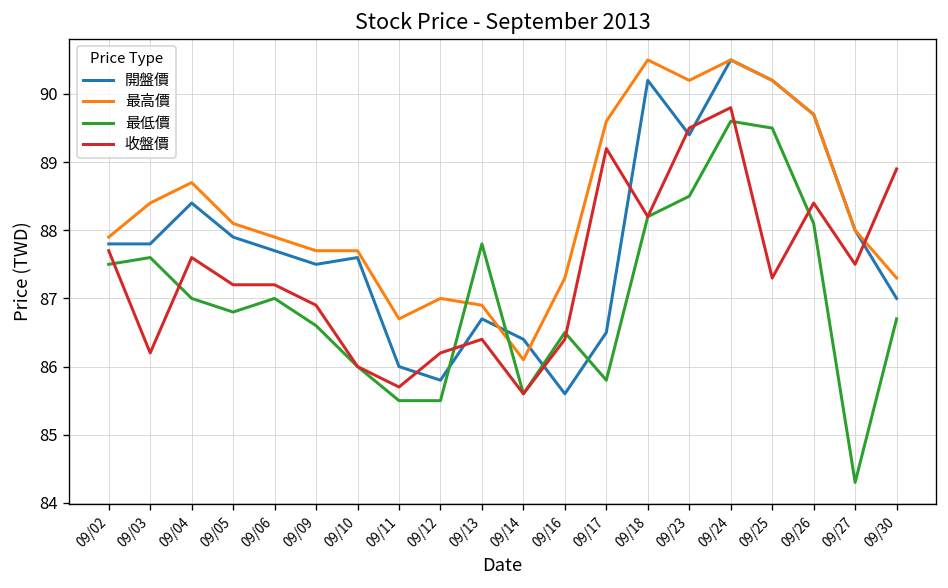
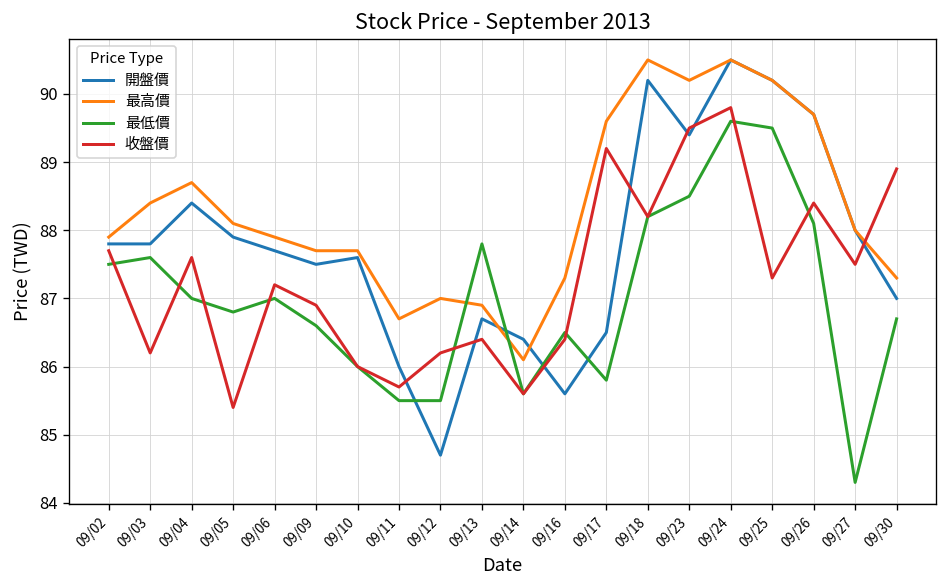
  {
    "開盤價": {
      "09/02": 87.8,
      "09/03": 87.8,
      "09/04": 88.4,
      "09/05": 87.9,
      "09/06": 87.7,
      "09/09": 87.5,
      "09/10": 87.6,
      "09/11": 86.0,
-     "09/12": 85.8,
+     "09/12": 84.7,
      "09/13": 86.7,
      "09/14": 86.4,
      "09/16": 85.6,
      "09/17": 86.5,
      "09/18": 90.2,
      "09/23": 89.4,
      "09/30": 87.0
    },
    "最高價": {
      "09/02": 87.9,
      "09/03": 88.4,
      "09/04": 88.7,
      "09/05": 88.1,
      "09/06": 87.9,
      "09/09": 87.7,
      "09/10": 87.7,
      "09/11": 86.7,
      "09/12": 87.0,
      "09/13": 86.9,
      "09/14": 86.1,
      "09/16": 87.3,
      "09/17": 89.6,
      "09/18": 90.5,
      "09/23": 90.2,
      "09/30": 87.3
    },
    "最低價": {
      "09/02": 87.5,
      "09/03": 87.6,
      "09/04": 87.0,
      "09/05": 86.8,
      "09/06": 87.0,
      "09/09": 86.6,
      "09/11": 85.5,
      "09/12": 85.5,
      "09/13": 87.8,
      "09/16": 86.5,
      "09/17": 85.8,
      "09/23": 88.5,
      "09/24": 89.6,
      "09/25": 89.5,
      "09/26": 88.1,
      "09/27": 84.3,
      "09/30": 86.7
    },
    "收盤價": {
      "09/02": 87.7,
      "09/03": 86.2,
      "09/04": 87.6,
-     "09/05": 87.2,
+     "09/05": 85.4,
      "09/06": 87.2,
      "09/09": 86.9,
      "09/11": 85.7,
      "09/12": 86.2,
      "09/13": 86.4,
      "09/16": 86.4,
      "09/17": 89.2,
      "09/23": 89.5,
      "09/24": 89.8,
      "09/25": 87.3,
      "09/26": 88.4,
      "09/27": 87.5,
      "09/30": 88.9
    }
  }
